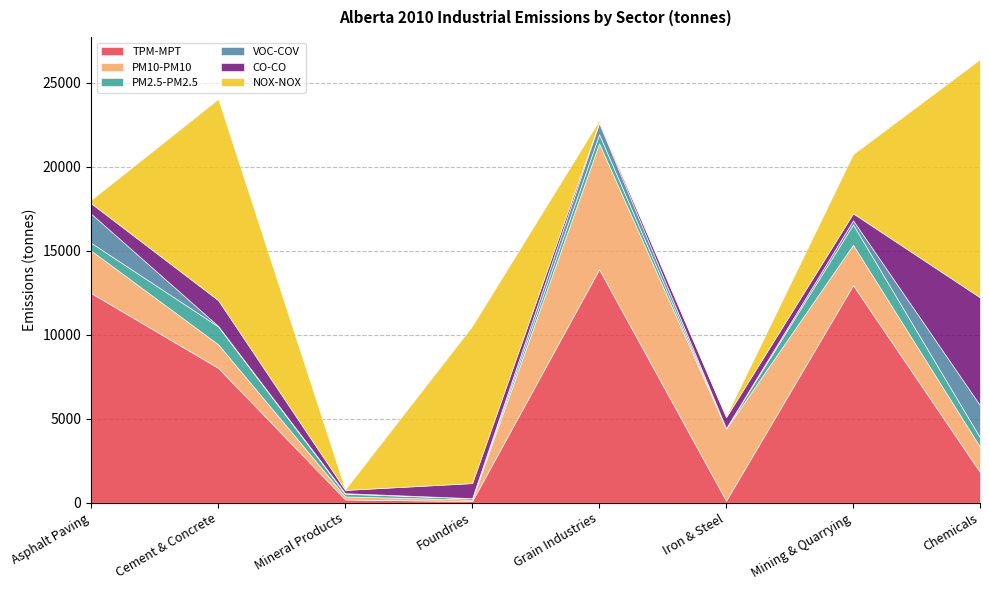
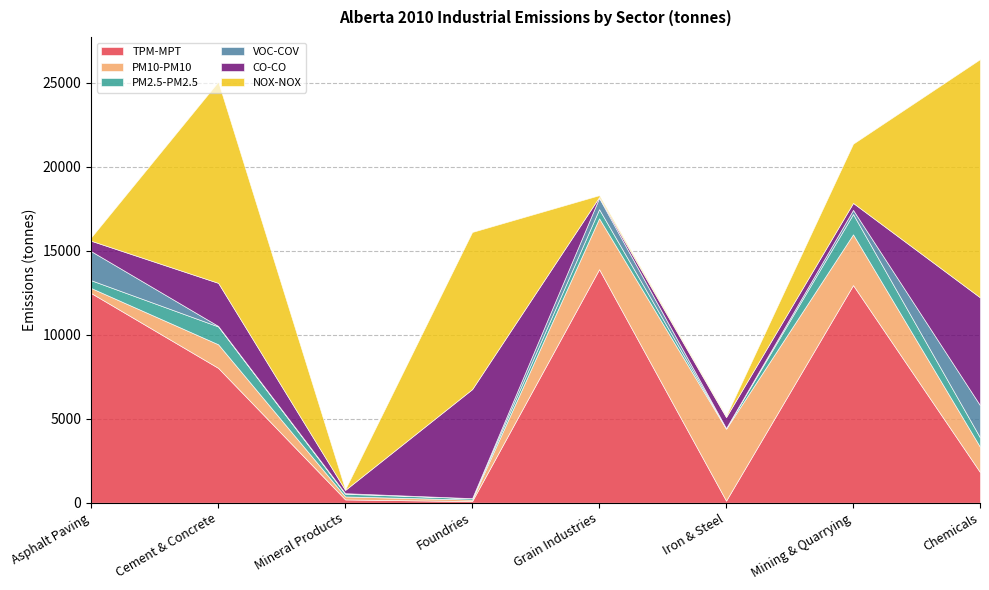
  {
    "TPM-MPT": {
      "Asphalt Paving": 12500,
      "Cement & Concrete": 8000,
      "Mineral Products": 200,
      "Grain Industries": 13900,
      "Mining & Quarrying": 13000,
      "Chemicals": 1800
    },
    "PM10-PM10": {
-     "Asphalt Paving": 2500,
+     "Asphalt Paving": 300,
      "Cement & Concrete": 1400,
      "Mineral Products": 200,
-     "Grain Industries": 7500,
-     "Mining & Quarrying": 2400,
+     "Grain Industries": 3000,
+     "Mining & Quarrying": 3000,
      "Chemicals": 1500
    },
    "CO-CO": {
      "Asphalt Paving": 600,
-     "Cement & Concrete": 1500,
-     "Foundries": 900,
+     "Cement & Concrete": 2600,
+     "Foundries": 6500,
      "Mining & Quarrying": 400,
      "Chemicals": 6400
    },
    "NOX-NOX": {
      "Asphalt Paving": 200,
      "Foundries": 9400,
      "Mining & Quarrying": 3500,
      "Chemicals": 14200
    }
  }
